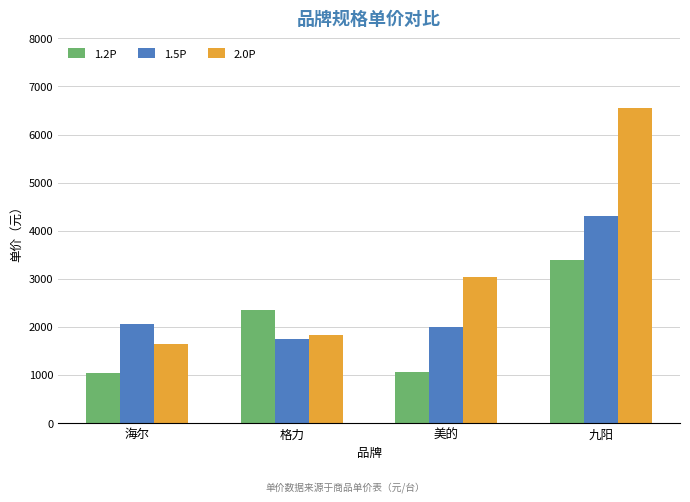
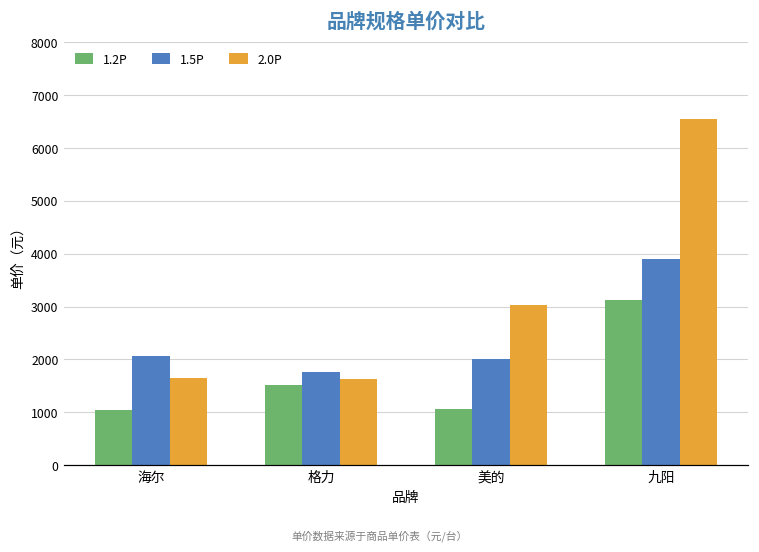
  {
    "1.2P": {
      "海尔": 1000,
-     "格力": 2300,
+     "格力": 1500,
      "美的": 1100,
-     "九阳": 3400
+     "九阳": 3100
    },
    "1.5P": {
      "海尔": 2100,
      "格力": 1800,
      "美的": 2000,
-     "九阳": 4300
+     "九阳": 3900
    },
    "2.0P": {
      "海尔": 1600,
-     "格力": 1800,
+     "格力": 1600,
      "美的": 3000,
      "九阳": 6500
    }
  }
